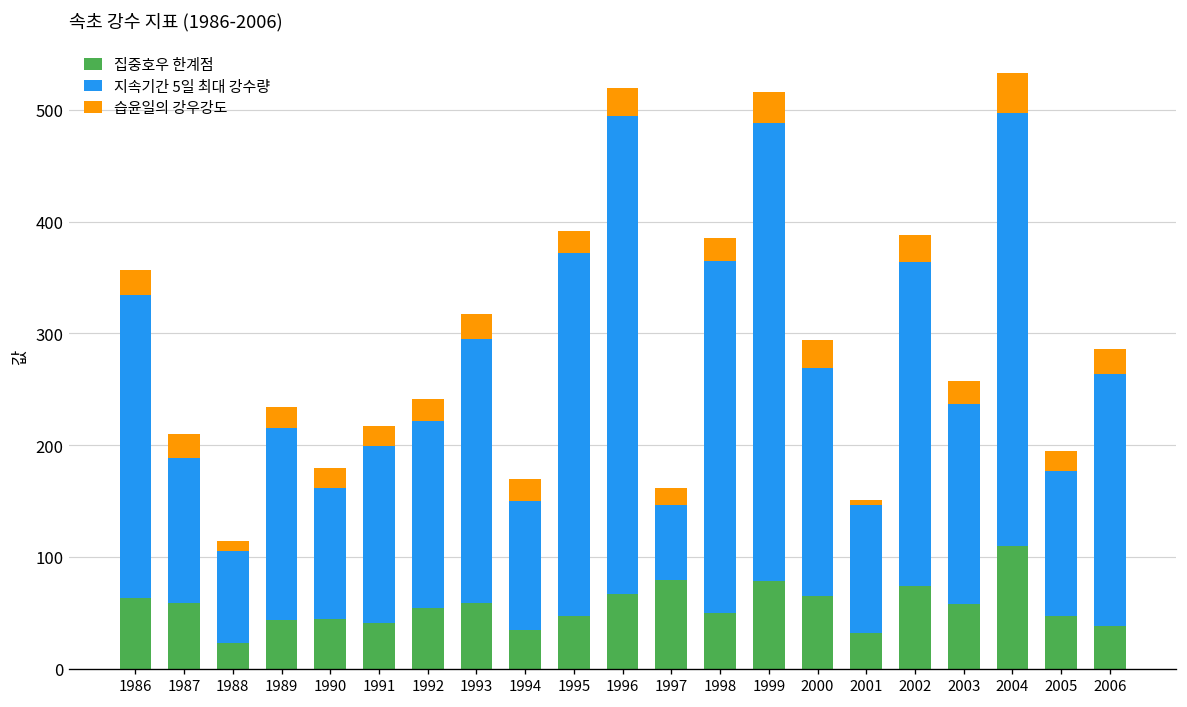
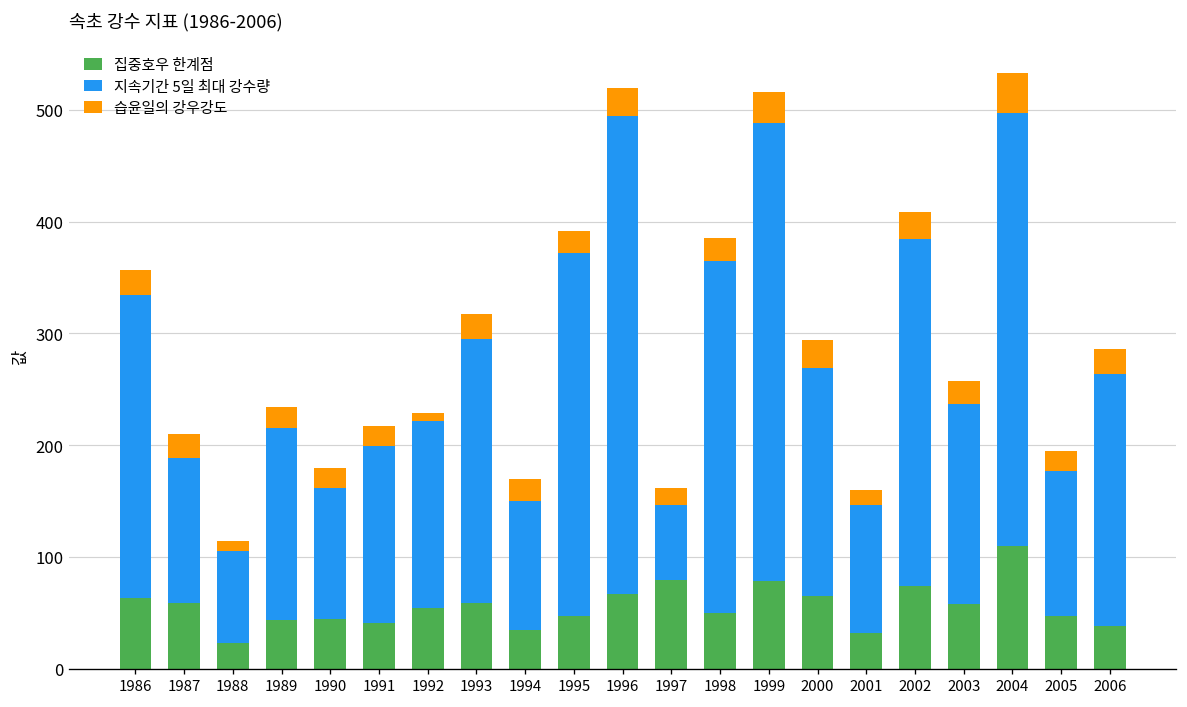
  {
    "집중호우 한계점": {
      "1986": 60,
      "1987": 60,
      "1988": 20,
      "1989": 40,
      "1990": 40,
      "1991": 40,
      "1992": 50,
      "1993": 60,
      "1994": 30,
      "1995": 50,
      "1996": 70,
      "1997": 80,
      "1998": 50,
      "1999": 80,
      "2000": 70,
      "2001": 30,
      "2002": 70,
      "2003": 60,
      "2004": 110,
      "2005": 50,
      "2006": 40
    },
    "지속기간 5일 최대 강수량": {
      "1986": 270,
      "1987": 130,
      "1988": 80,
      "1989": 170,
      "1990": 120,
      "1991": 160,
      "1992": 170,
      "1993": 240,
      "1994": 120,
      "1995": 320,
      "1996": 430,
      "1997": 70,
      "1998": 320,
      "1999": 410,
      "2000": 200,
      "2001": 110,
-     "2002": 290,
+     "2002": 310,
      "2003": 180,
      "2004": 390,
      "2005": 130,
      "2006": 220
    },
    "습윤일의 강우강도": {
      "1986": 20,
      "1987": 20,
      "1988": 10,
      "1989": 20,
      "1990": 20,
      "1991": 20,
-     "1992": 20,
+     "1992": 10,
      "1993": 20,
      "1994": 20,
      "1995": 20,
      "1996": 30,
      "1997": 20,
      "1998": 20,
      "1999": 30,
      "2000": 20,
-     "2001": 0,
+     "2001": 10,
      "2002": 20,
      "2003": 20,
      "2004": 40,
      "2005": 20,
      "2006": 20
    }
  }
